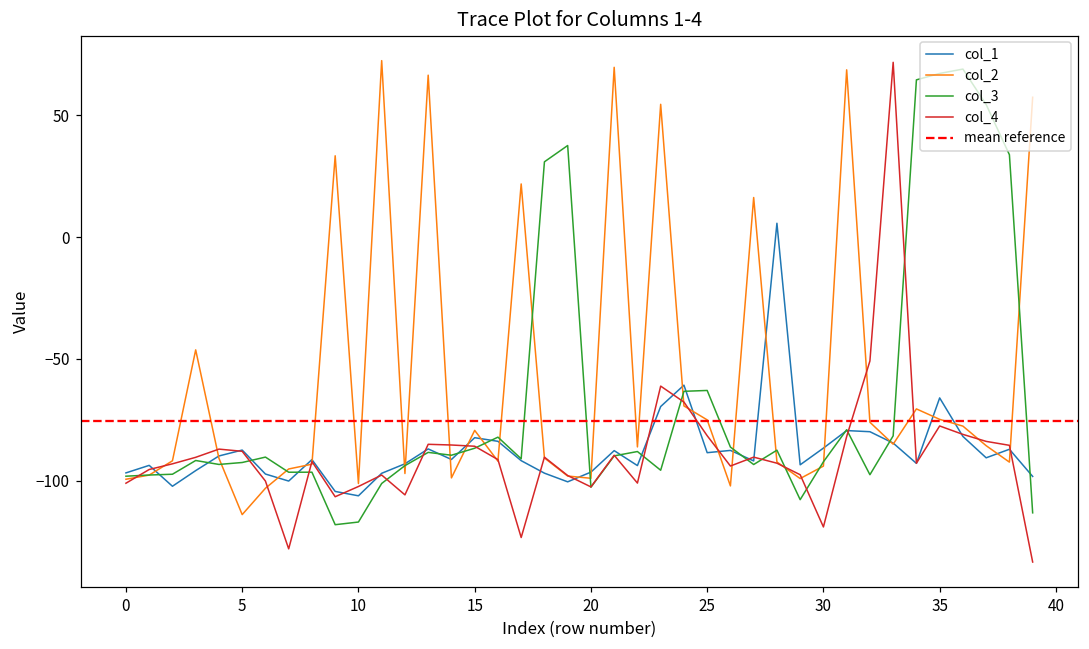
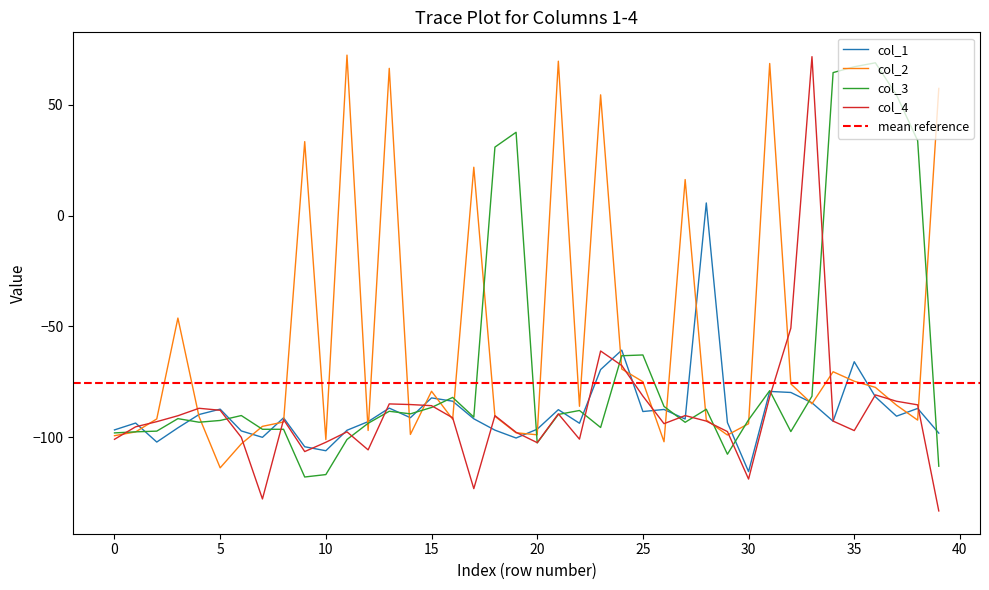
  {
    "col_1": {
      "0": -97,
      "10": -106,
      "15": -82,
      "20": -96,
      "25": -88,
-     "30": -87,
+     "30": -116,
      "35": -66
    },
    "col_2": {
      "0": -99,
      "5": -114,
      "10": -101,
      "15": -79,
      "20": -99,
      "25": -75,
      "30": -94,
      "35": -75
    },
    "col_3": {
      "0": -98,
      "5": -92,
      "10": -117,
      "25": -63,
      "30": -92
    },
    "col_4": {
      "0": -101,
      "10": -102,
      "25": -81,
      "30": -119,
-     "35": -77
+     "35": -97
    }
  }
